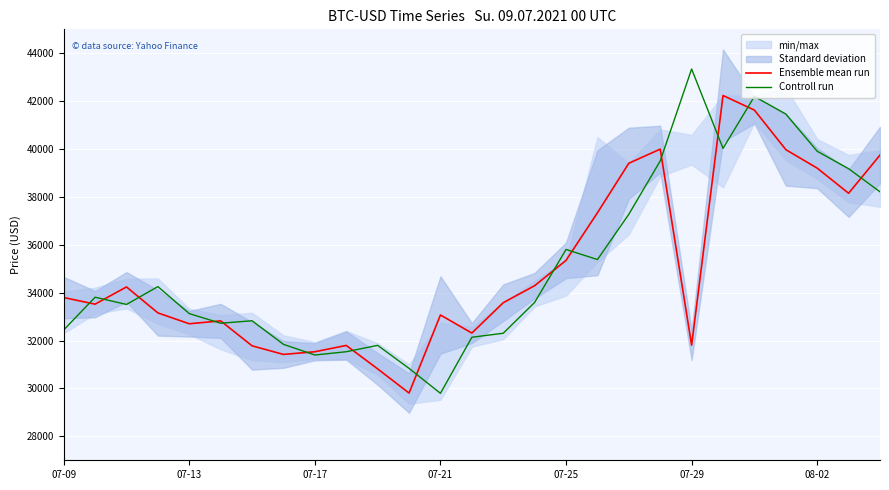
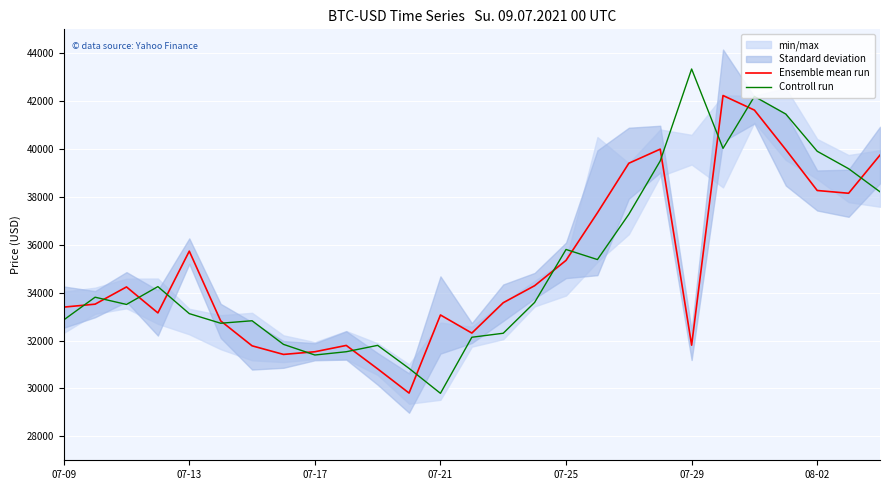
  {
    "Ensemble mean run": {
-     "07-09": 33800,
-     "07-13": 32700,
+     "07-09": 33400,
+     "07-13": 35700,
      "07-17": 31500,
      "07-21": 33100,
      "07-29": 31800,
-     "08-02": 39200
+     "08-02": 38300
    },
    "Controll run": {
-     "07-09": 32400,
+     "07-09": 32900,
      "07-13": 33100,
      "07-17": 31400,
      "07-21": 29800,
      "07-25": 35800,
      "07-29": 43300,
      "08-02": 39900
    }
  }
